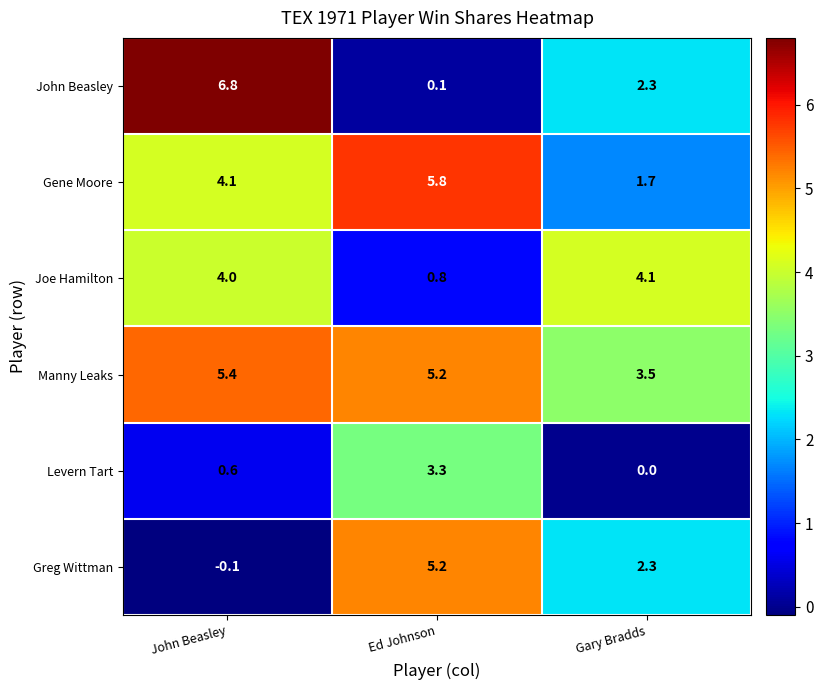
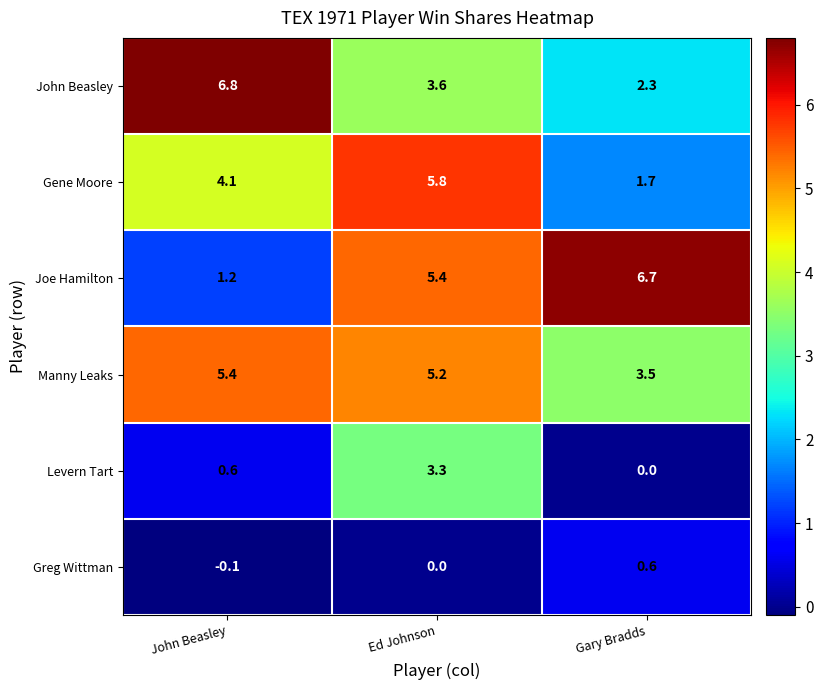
  {
    "John Beasley": {
      "John Beasley": 6.8,
-     "Ed Johnson": 0.1,
+     "Ed Johnson": 3.6,
      "Gary Bradds": 2.3
    },
    "Gene Moore": {
      "John Beasley": 4.1,
      "Ed Johnson": 5.8,
      "Gary Bradds": 1.7
    },
    "Joe Hamilton": {
-     "John Beasley": 4.0,
-     "Ed Johnson": 0.8,
-     "Gary Bradds": 4.1
+     "John Beasley": 1.2,
+     "Ed Johnson": 5.4,
+     "Gary Bradds": 6.7
    },
    "Manny Leaks": {
      "John Beasley": 5.4,
      "Ed Johnson": 5.2,
      "Gary Bradds": 3.5
    },
    "Levern Tart": {
      "John Beasley": 0.6,
      "Ed Johnson": 3.3,
      "Gary Bradds": 0.0
    },
    "Greg Wittman": {
      "John Beasley": -0.1,
-     "Ed Johnson": 5.2,
-     "Gary Bradds": 2.3
+     "Ed Johnson": 0.0,
+     "Gary Bradds": 0.6
    }
  }
